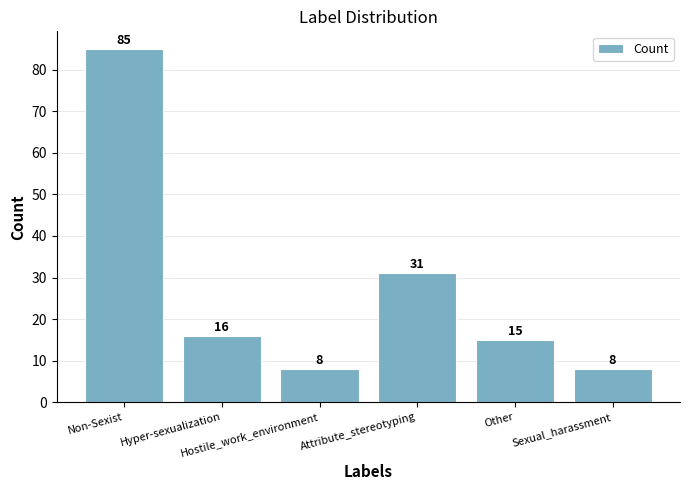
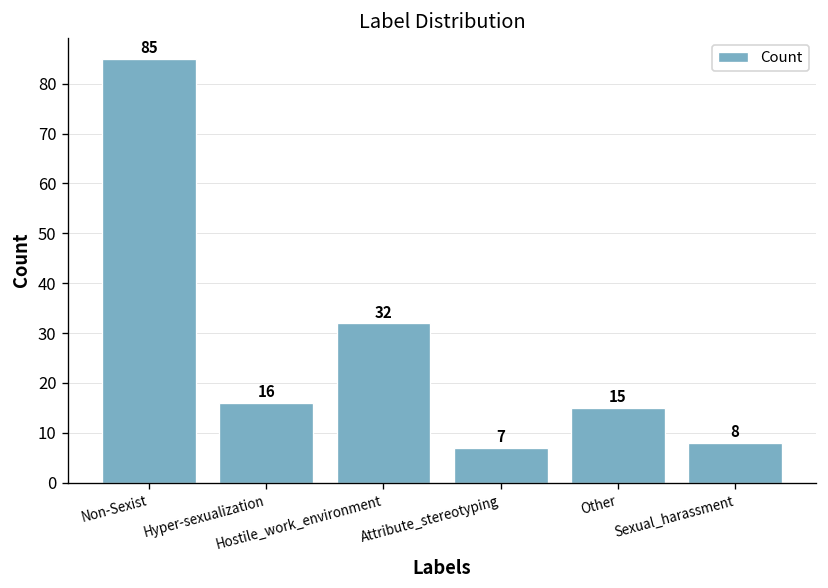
  {
    "Non-Sexist": 85,
    "Hyper-sexualization": 16,
-   "Hostile_work_environment": 8,
-   "Attribute_stereotyping": 31,
+   "Hostile_work_environment": 32,
+   "Attribute_stereotyping": 7,
    "Other": 15,
    "Sexual_harassment": 8
  }
